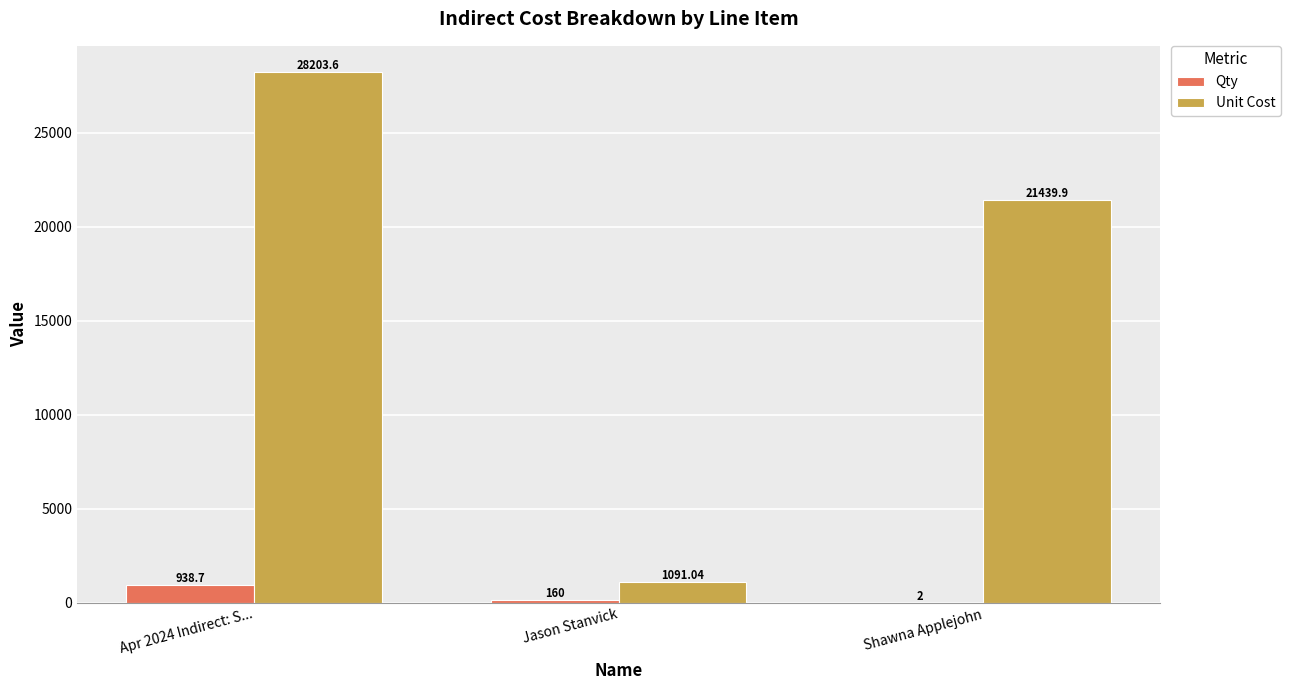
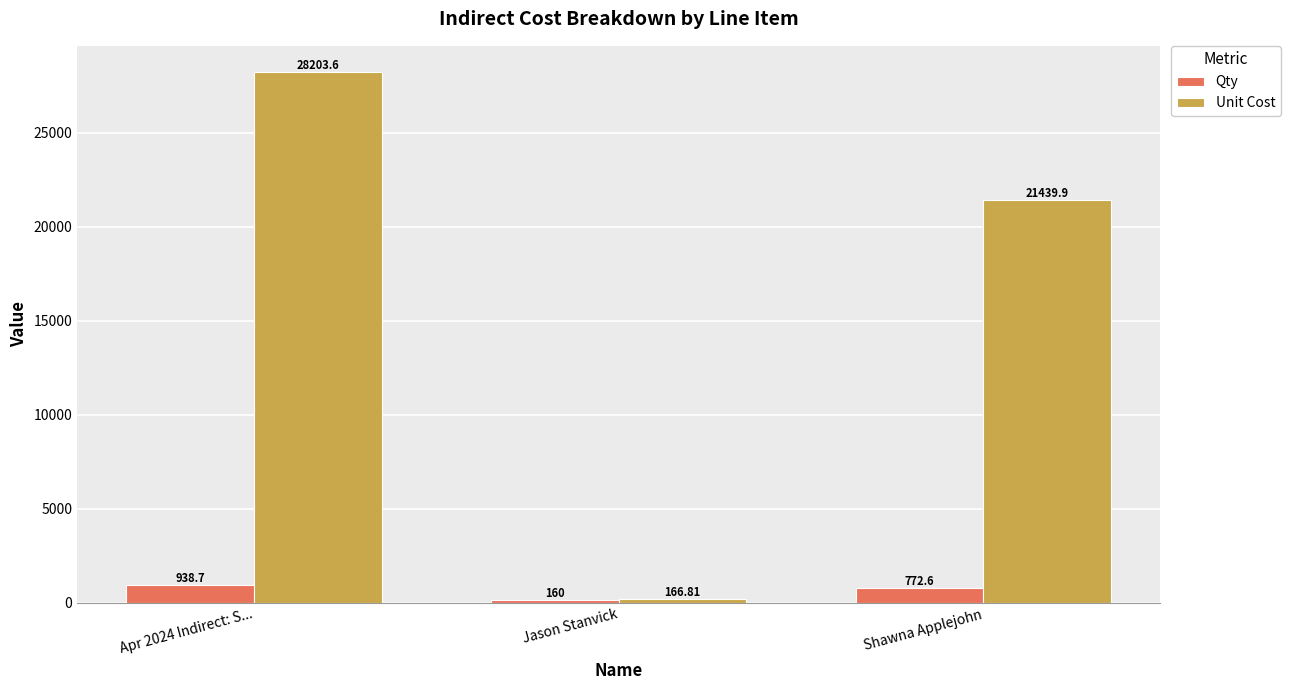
  {
    "Qty": {
      "Apr 2024 Indirect: S...": 938.7,
      "Jason Stanvick": 160,
-     "Shawna Applejohn": 2
+     "Shawna Applejohn": 772.6
    },
    "Unit Cost": {
      "Apr 2024 Indirect: S...": 28203.6,
-     "Jason Stanvick": 1091.04,
+     "Jason Stanvick": 166.81,
      "Shawna Applejohn": 21439.9
    }
  }
